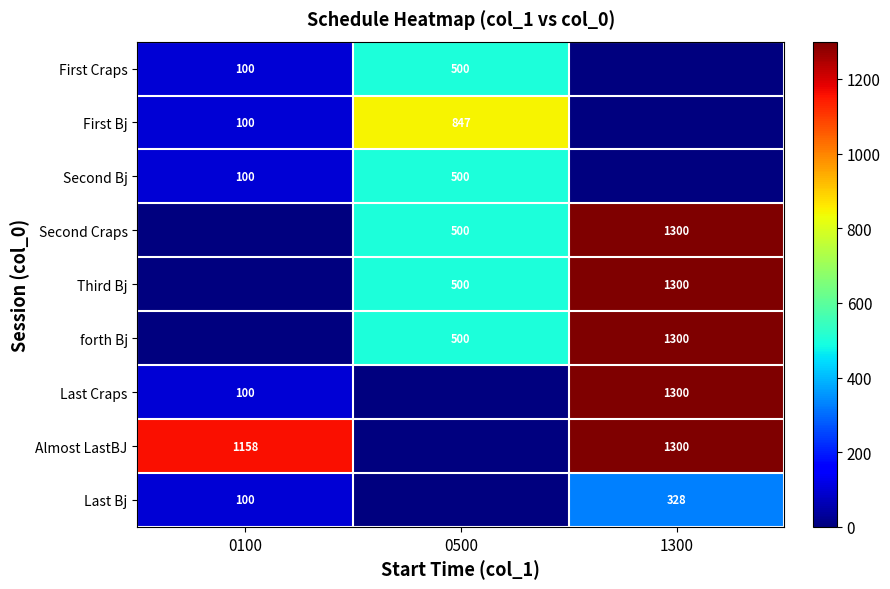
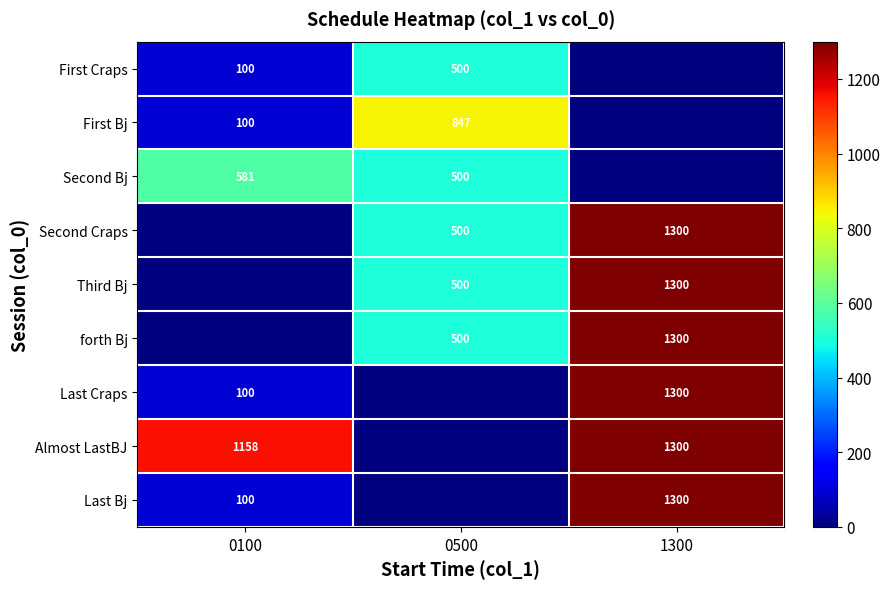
  {
    "First Craps": {
      "0100": 100,
      "0500": 500
    },
    "First Bj": {
      "0100": 100,
      "0500": 847
    },
    "Second Bj": {
-     "0100": 100,
+     "0100": 581,
      "0500": 500
    },
    "Second Craps": {
      "0500": 500,
      "1300": 1300
    },
    "Third Bj": {
      "0500": 500,
      "1300": 1300
    },
    "forth Bj": {
      "0500": 500,
      "1300": 1300
    },
    "Last Craps": {
      "0100": 100,
      "1300": 1300
    },
    "Almost LastBJ": {
      "0100": 1158,
      "1300": 1300
    },
    "Last Bj": {
      "0100": 100,
-     "1300": 328
+     "1300": 1300
    }
  }
